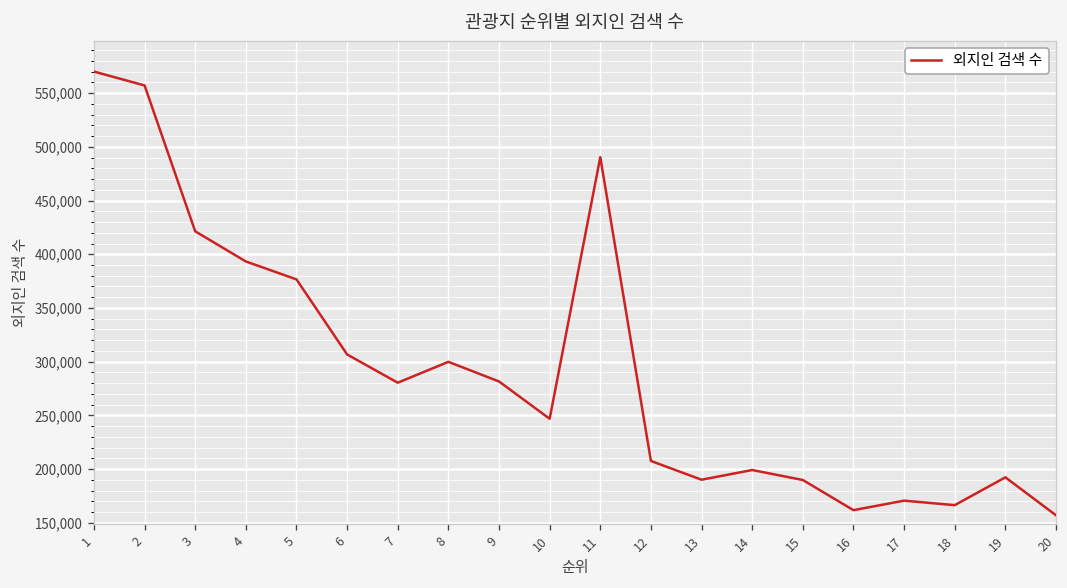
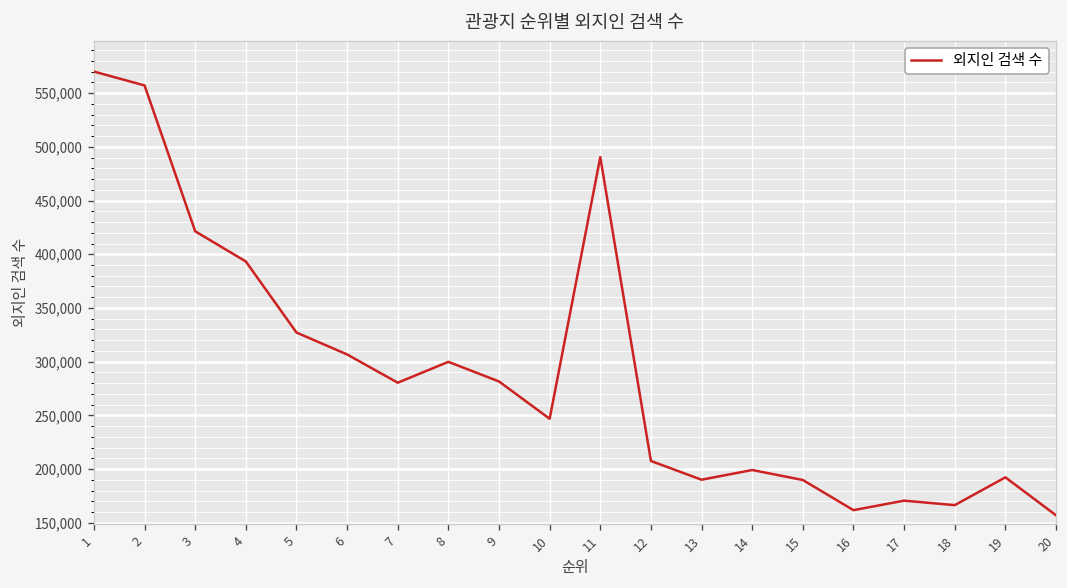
  {
    "1": "570,000",
    "2": "560,000",
    "3": "420,000",
    "4": "390,000",
-   "5": "380,000",
+   "5": "330,000",
    "6": "310,000",
    "7": "280,000",
    "8": "300,000",
    "9": "280,000",
    "10": "250,000",
    "11": "490,000",
    "12": "210,000",
    "13": "190,000",
    "14": "200,000",
    "15": "190,000",
    "16": "160,000",
    "17": "170,000",
    "18": "170,000",
    "19": "190,000",
    "20": "160,000"
  }
